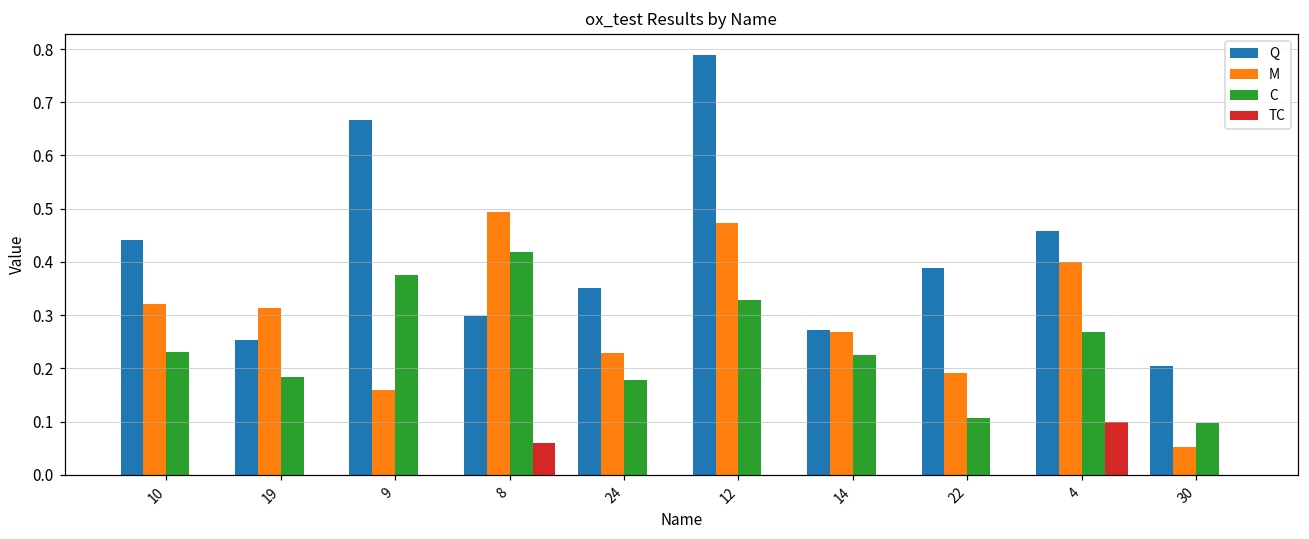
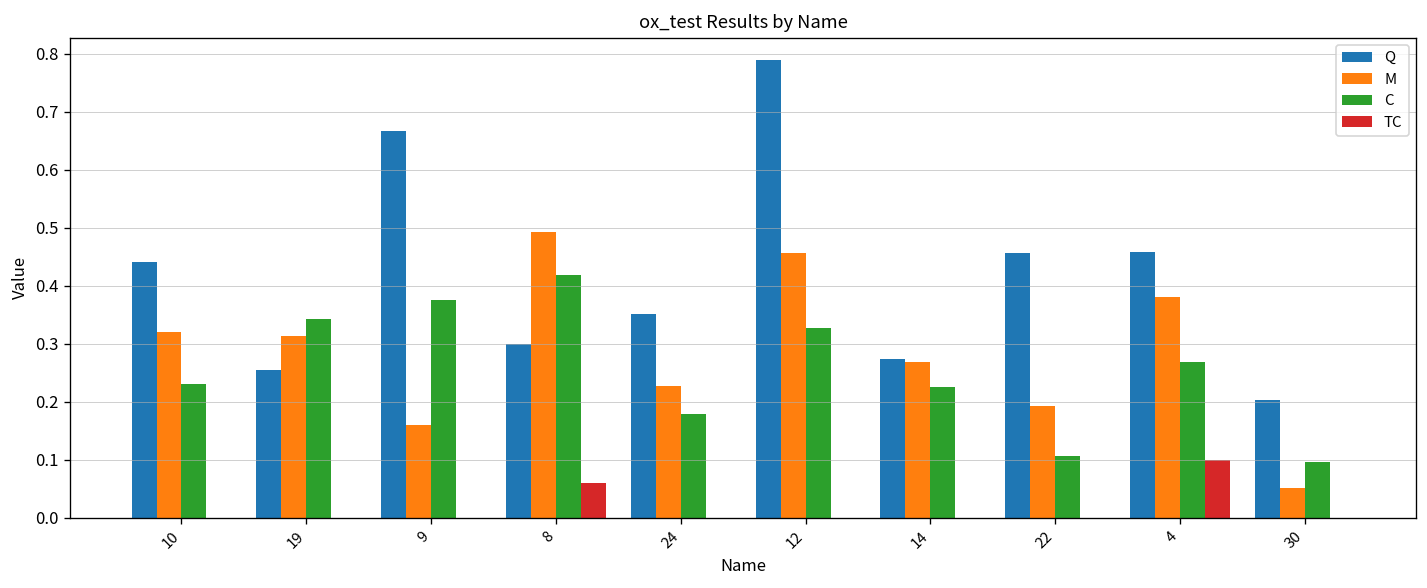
  {
    "Q": {
      "10": 0.44,
      "19": 0.25,
      "9": 0.67,
      "8": 0.30,
      "24": 0.35,
      "12": 0.79,
      "14": 0.27,
-     "22": 0.39,
+     "22": 0.46,
      "4": 0.46,
      "30": 0.20
    },
    "M": {
      "10": 0.32,
      "19": 0.31,
      "9": 0.16,
      "8": 0.49,
      "24": 0.23,
-     "12": 0.47,
+     "12": 0.46,
      "14": 0.27,
      "22": 0.19,
-     "4": 0.40,
+     "4": 0.38,
      "30": 0.05
    },
    "C": {
      "10": 0.23,
-     "19": 0.18,
+     "19": 0.34,
      "9": 0.38,
      "8": 0.42,
      "24": 0.18,
      "12": 0.33,
      "14": 0.23,
      "22": 0.11,
      "4": 0.27,
      "30": 0.10
    },
    "TC": {
      "10": 0.00,
      "19": 0.00,
      "9": 0.00,
      "8": 0.06,
      "24": 0.00,
      "12": 0.00,
      "14": 0.00,
      "22": 0.00,
      "4": 0.10,
      "30": 0.00
    }
  }
